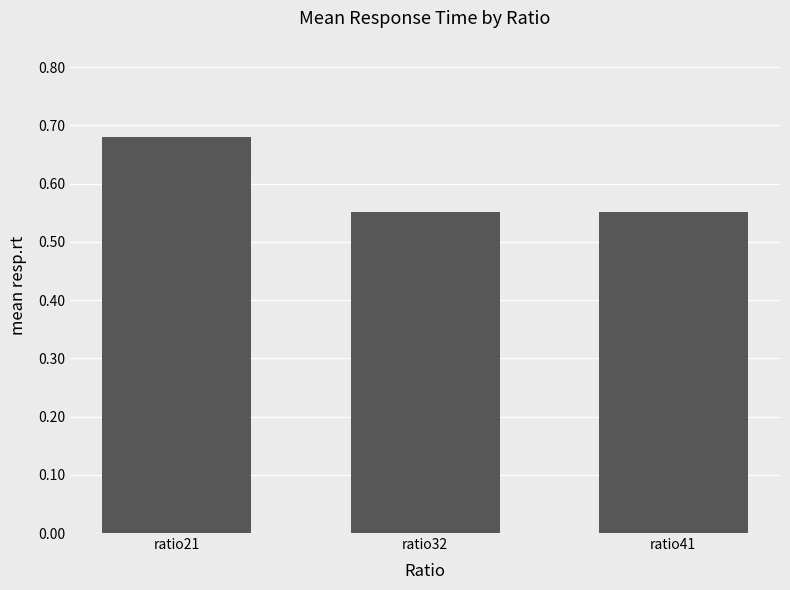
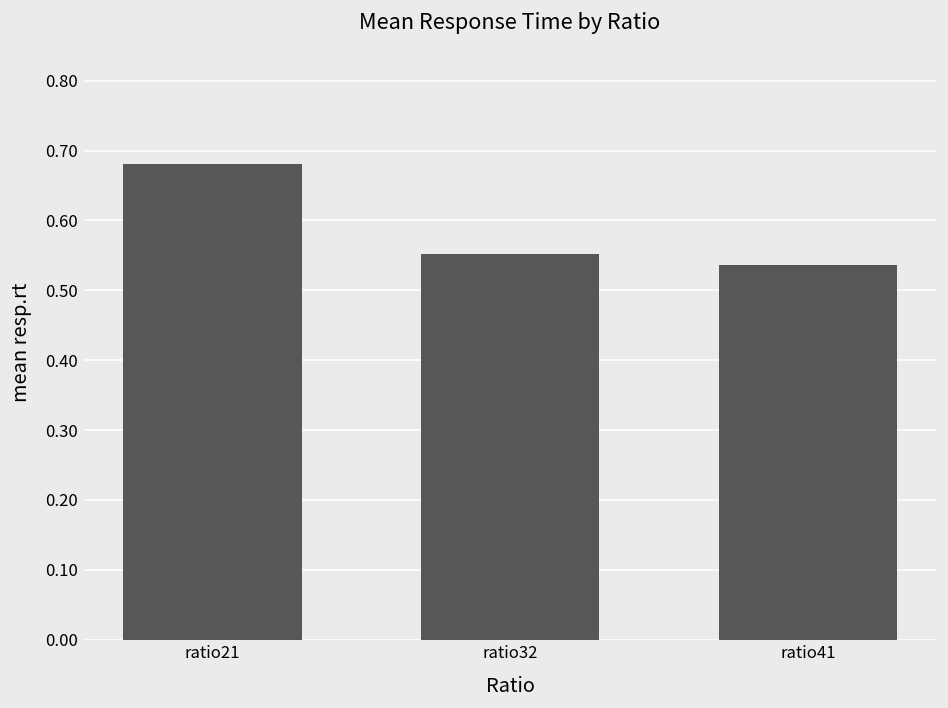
  {
    "ratio21": 0.68,
    "ratio32": 0.55,
-   "ratio41": 0.55
+   "ratio41": 0.54
  }
